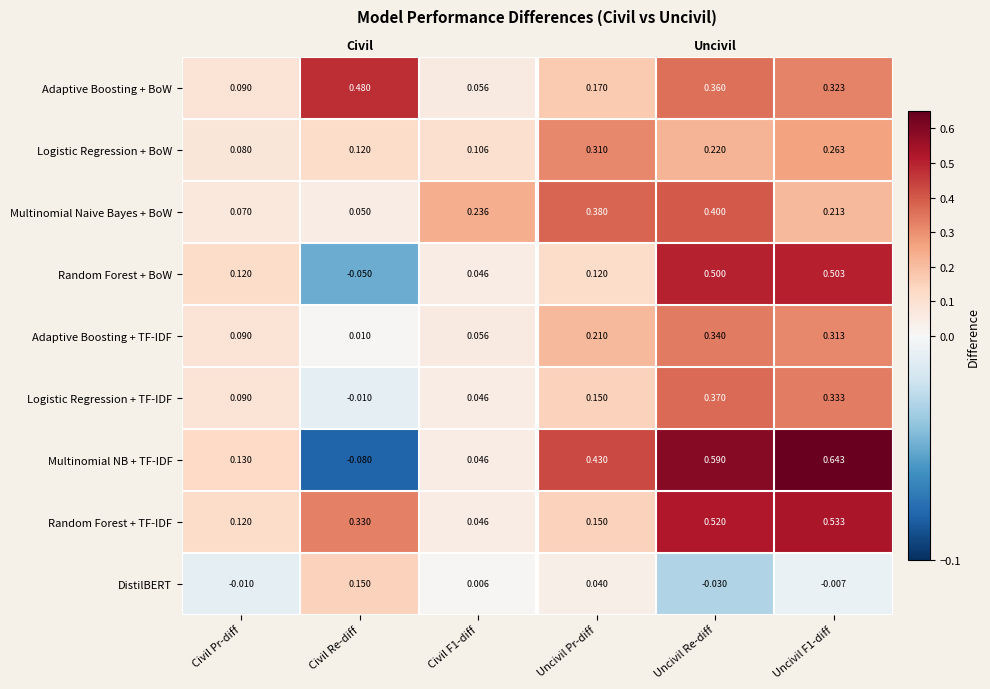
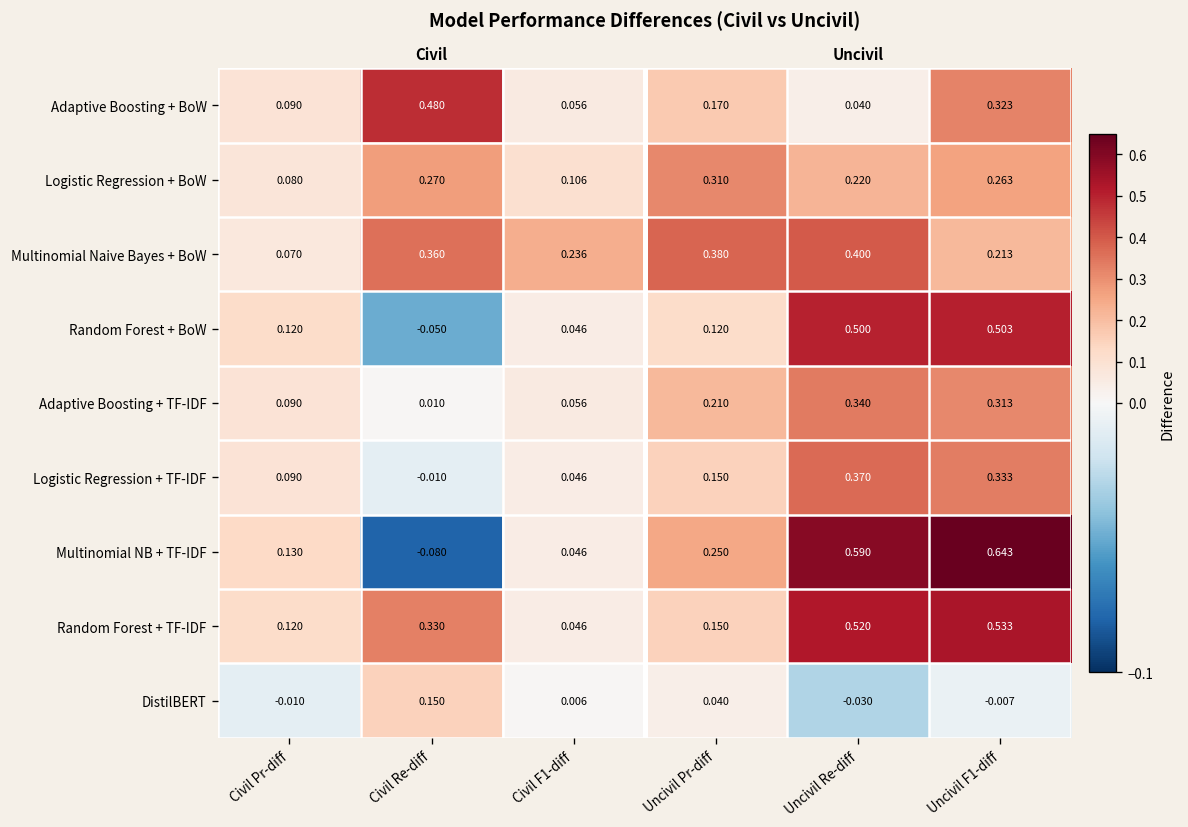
  {
    "Adaptive Boosting + BoW": {
      "Civil Pr-diff": 0.090,
      "Civil Re-diff": 0.480,
      "Civil F1-diff": 0.056,
      "Uncivil Pr-diff": 0.170,
-     "Uncivil Re-diff": 0.360,
+     "Uncivil Re-diff": 0.040,
      "Uncivil F1-diff": 0.323
    },
    "Logistic Regression + BoW": {
      "Civil Pr-diff": 0.080,
-     "Civil Re-diff": 0.120,
+     "Civil Re-diff": 0.270,
      "Civil F1-diff": 0.106,
      "Uncivil Pr-diff": 0.310,
      "Uncivil Re-diff": 0.220,
      "Uncivil F1-diff": 0.263
    },
    "Multinomial Naive Bayes + BoW": {
      "Civil Pr-diff": 0.070,
-     "Civil Re-diff": 0.050,
+     "Civil Re-diff": 0.360,
      "Civil F1-diff": 0.236,
      "Uncivil Pr-diff": 0.380,
      "Uncivil Re-diff": 0.400,
      "Uncivil F1-diff": 0.213
    },
    "Random Forest + BoW": {
      "Civil Pr-diff": 0.120,
      "Civil Re-diff": -0.050,
      "Civil F1-diff": 0.046,
      "Uncivil Pr-diff": 0.120,
      "Uncivil Re-diff": 0.500,
      "Uncivil F1-diff": 0.503
    },
    "Adaptive Boosting + TF-IDF": {
      "Civil Pr-diff": 0.090,
      "Civil Re-diff": 0.010,
      "Civil F1-diff": 0.056,
      "Uncivil Pr-diff": 0.210,
      "Uncivil Re-diff": 0.340,
      "Uncivil F1-diff": 0.313
    },
    "Logistic Regression + TF-IDF": {
      "Civil Pr-diff": 0.090,
      "Civil Re-diff": -0.010,
      "Civil F1-diff": 0.046,
      "Uncivil Pr-diff": 0.150,
      "Uncivil Re-diff": 0.370,
      "Uncivil F1-diff": 0.333
    },
    "Multinomial NB + TF-IDF": {
      "Civil Pr-diff": 0.130,
      "Civil Re-diff": -0.080,
      "Civil F1-diff": 0.046,
-     "Uncivil Pr-diff": 0.430,
+     "Uncivil Pr-diff": 0.250,
      "Uncivil Re-diff": 0.590,
      "Uncivil F1-diff": 0.643
    },
    "Random Forest + TF-IDF": {
      "Civil Pr-diff": 0.120,
      "Civil Re-diff": 0.330,
      "Civil F1-diff": 0.046,
      "Uncivil Pr-diff": 0.150,
      "Uncivil Re-diff": 0.520,
      "Uncivil F1-diff": 0.533
    },
    "DistilBERT": {
      "Civil Pr-diff": -0.010,
      "Civil Re-diff": 0.150,
      "Civil F1-diff": 0.006,
      "Uncivil Pr-diff": 0.040,
      "Uncivil Re-diff": -0.030,
      "Uncivil F1-diff": -0.007
    }
  }
